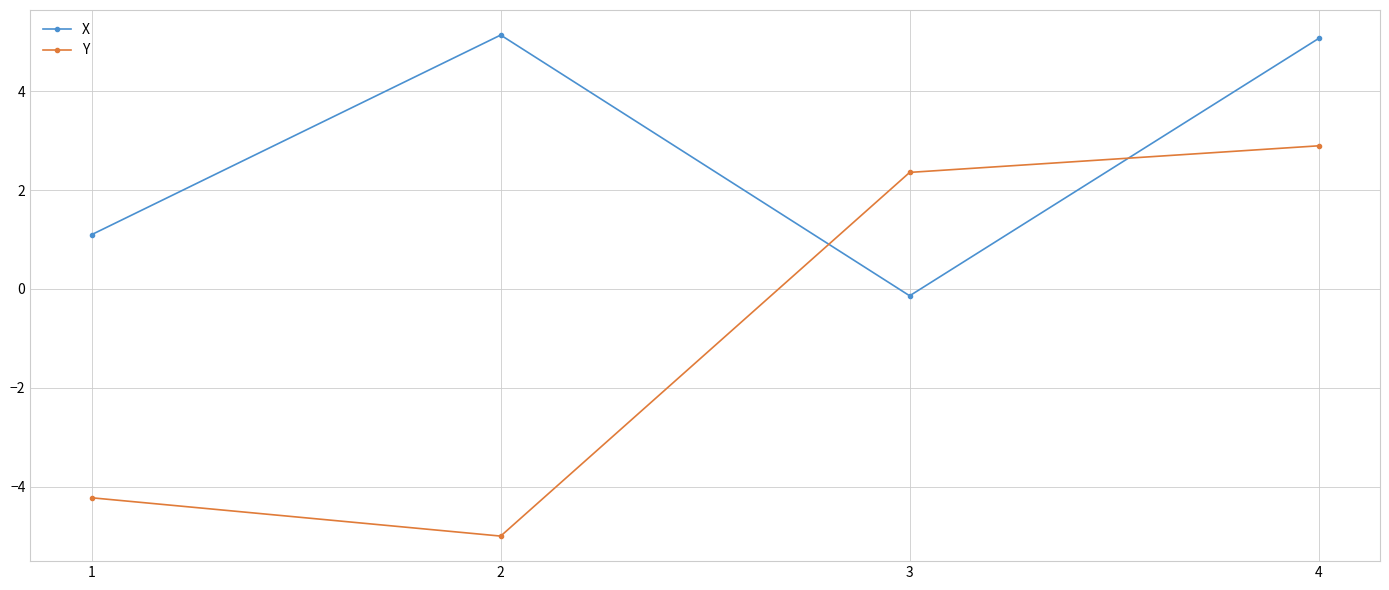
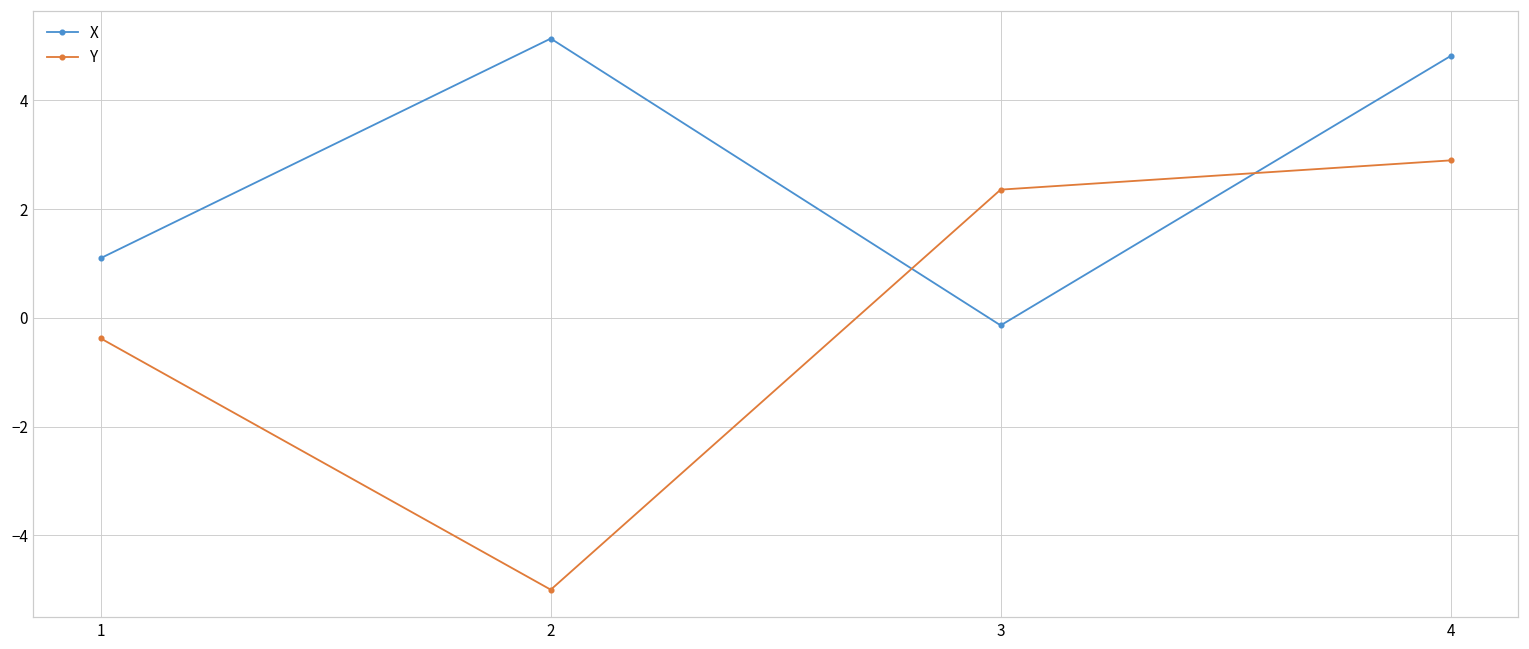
  {
    "X": {
      "1": 1.1,
      "2": 5.1,
      "3": -0.1,
-     "4": 5.1
+     "4": 4.8
    },
    "Y": {
-     "1": -4.2,
+     "1": -0.4,
      "2": -5.0,
      "3": 2.4,
      "4": 2.9
    }
  }
